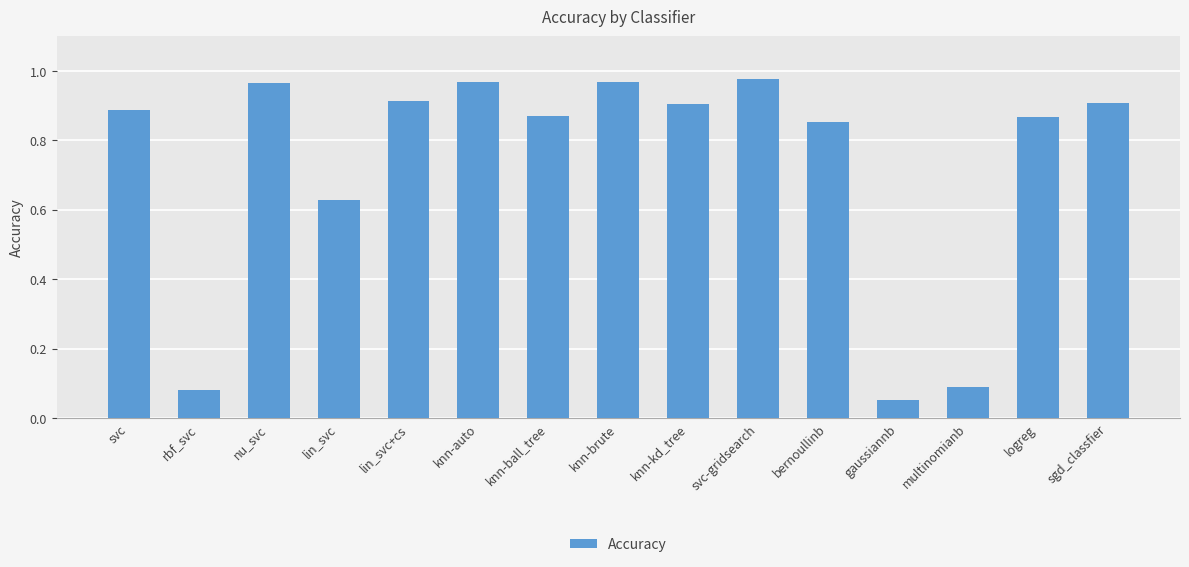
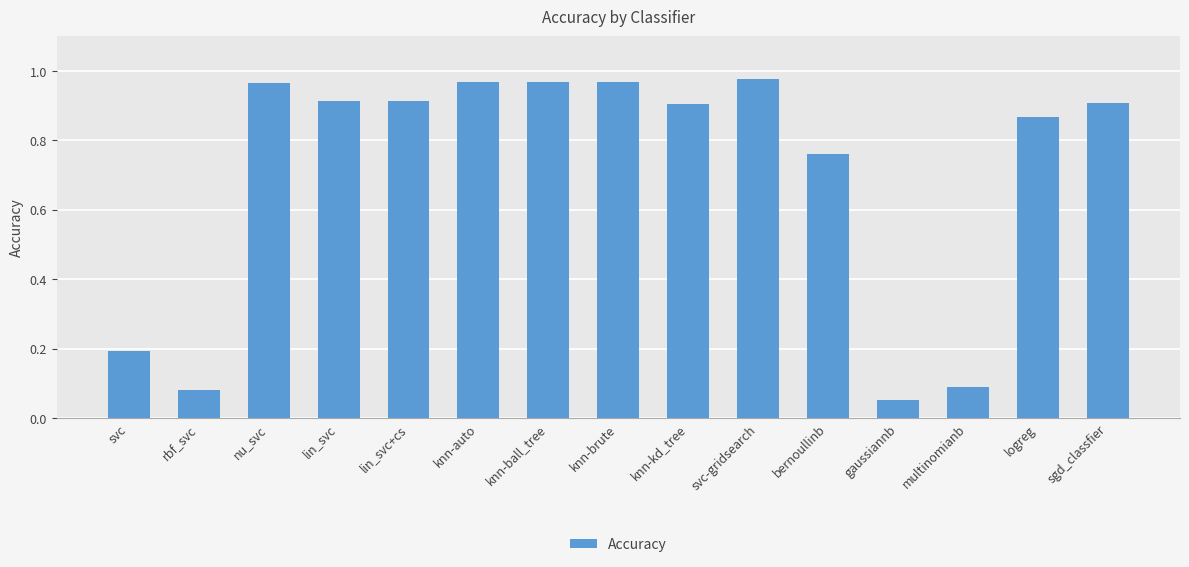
  {
-   "svc": 0.89,
+   "svc": 0.19,
    "rbf_svc": 0.08,
    "nu_svc": 0.97,
-   "lin_svc": 0.63,
+   "lin_svc": 0.91,
    "lin_svc+cs": 0.91,
    "knn-auto": 0.97,
-   "knn-ball_tree": 0.87,
+   "knn-ball_tree": 0.97,
    "knn-brute": 0.97,
    "knn-kd_tree": 0.90,
    "svc-gridsearch": 0.98,
-   "bernoullinb": 0.85,
+   "bernoullinb": 0.76,
    "gaussiannb": 0.05,
    "multinomianb": 0.09,
    "logreg": 0.87,
    "sgd_classfier": 0.91
  }
